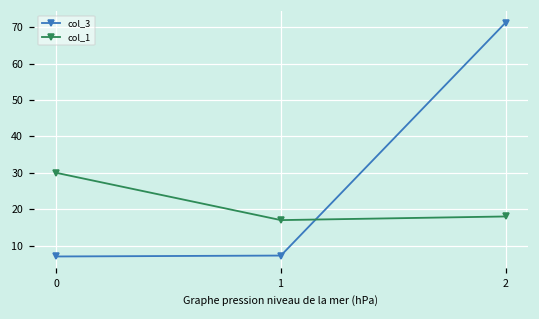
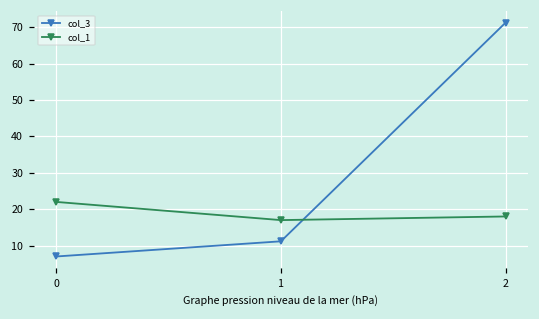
  {
    "col_3": {
      "0": 7,
-     "1": 7,
+     "1": 11,
      "2": 71
    },
    "col_1": {
-     "0": 30,
+     "0": 22,
      "1": 17,
      "2": 18
    }
  }
